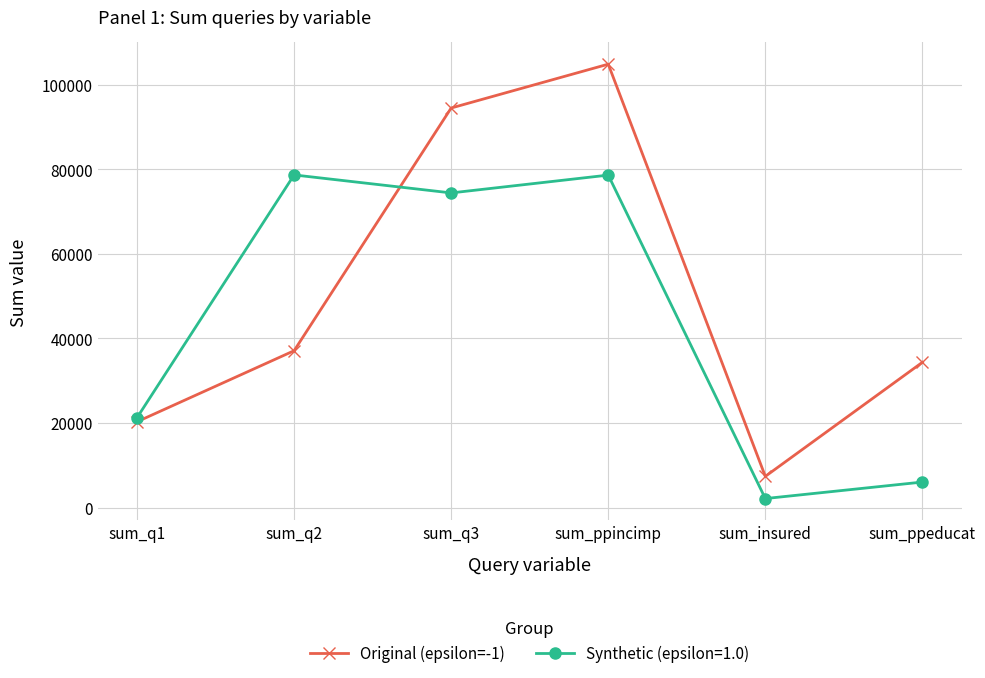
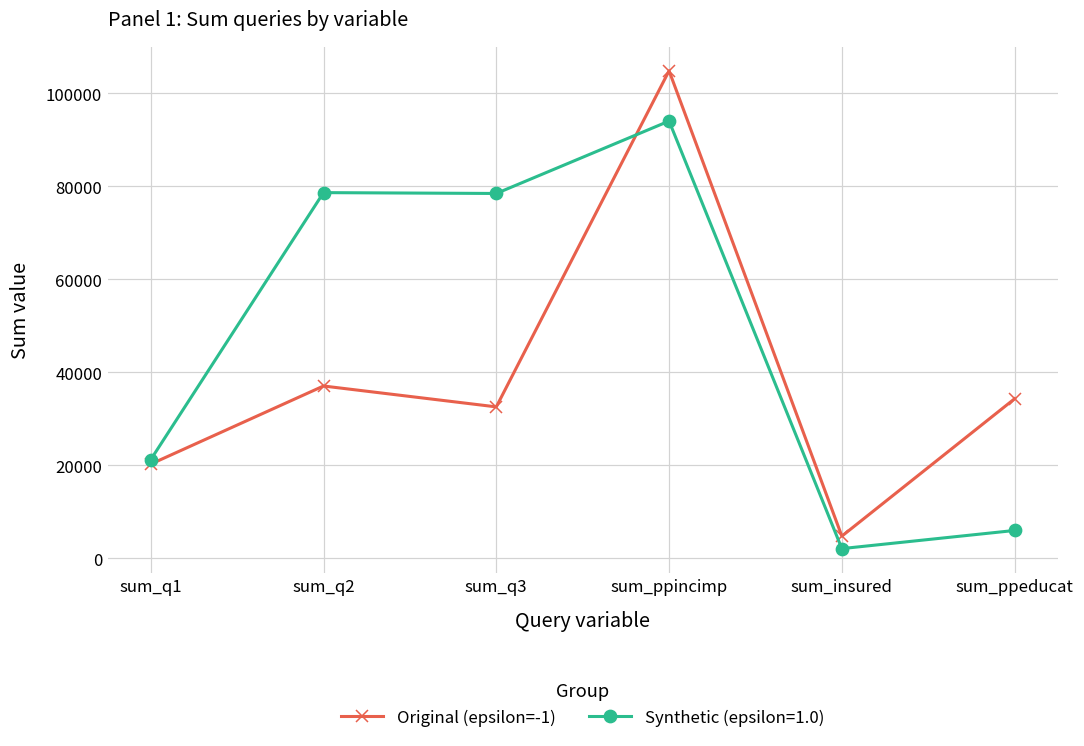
  {
    "Original (epsilon=-1)": {
      "sum_q1": 20000,
      "sum_q2": 37000,
-     "sum_q3": 95000,
+     "sum_q3": 33000,
      "sum_ppincimp": 105000,
-     "sum_insured": 7000,
+     "sum_insured": 5000,
      "sum_ppeducat": 34000
    },
    "Synthetic (epsilon=1.0)": {
      "sum_q1": 21000,
      "sum_q2": 79000,
-     "sum_q3": 74000,
-     "sum_ppincimp": 79000,
+     "sum_q3": 78000,
+     "sum_ppincimp": 94000,
      "sum_insured": 2000,
      "sum_ppeducat": 6000
    }
  }
